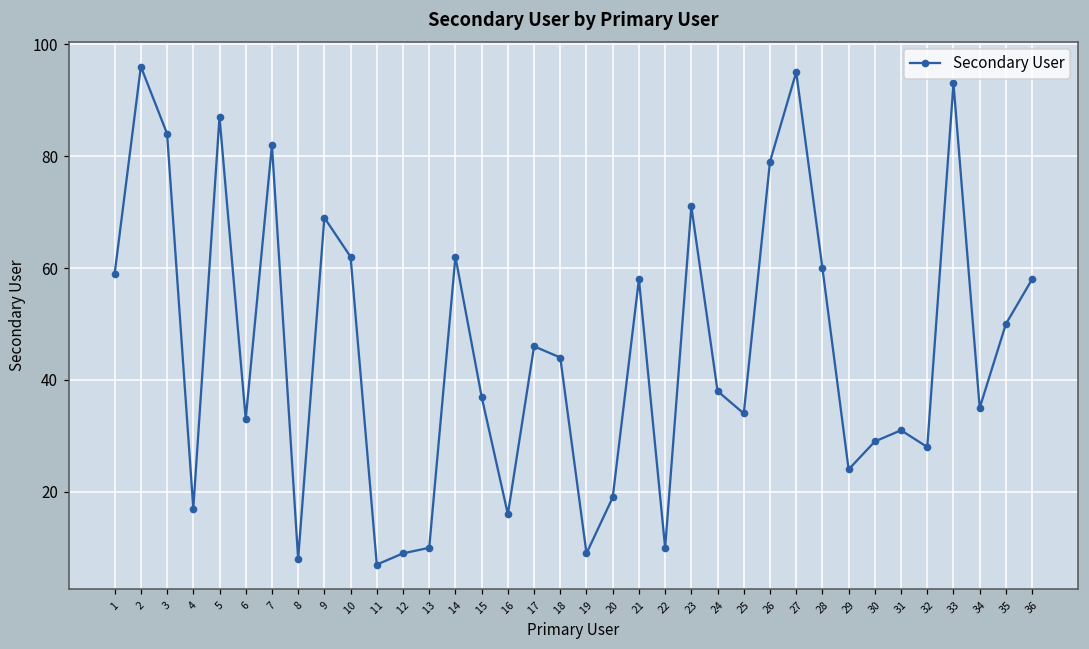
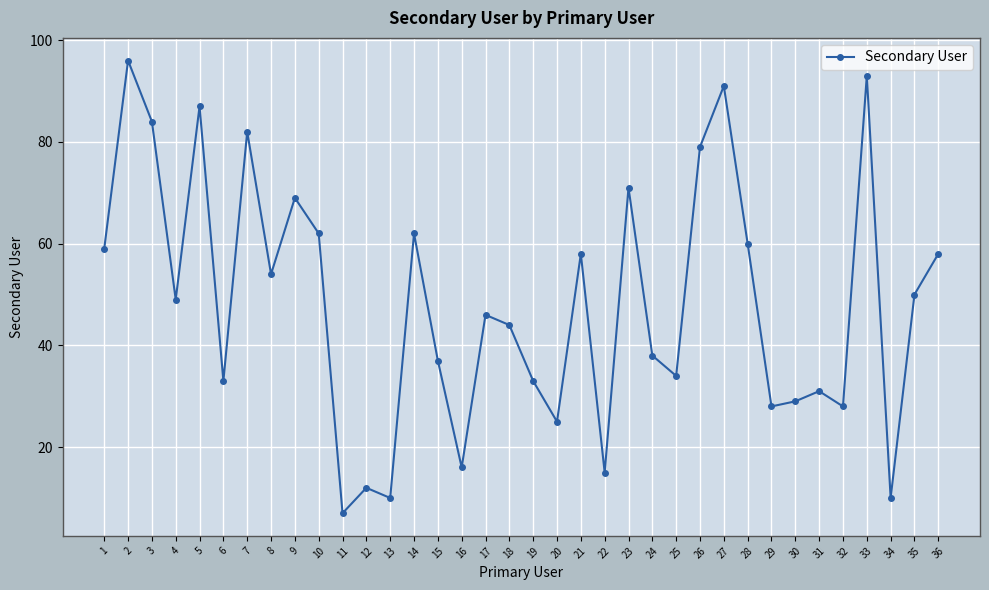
  {
    "1": 59,
    "2": 96,
    "3": 84,
-   "4": 17,
+   "4": 49,
    "5": 87,
    "6": 33,
    "7": 82,
-   "8": 8,
+   "8": 54,
    "9": 69,
    "10": 62,
    "11": 7,
-   "12": 9,
+   "12": 12,
    "13": 10,
    "14": 62,
    "15": 37,
    "16": 16,
    "17": 46,
    "18": 44,
-   "19": 9,
-   "20": 19,
+   "19": 33,
+   "20": 25,
    "21": 58,
-   "22": 10,
+   "22": 15,
    "23": 71,
    "24": 38,
    "25": 34,
    "26": 79,
-   "27": 95,
+   "27": 91,
    "28": 60,
-   "29": 24,
+   "29": 28,
    "30": 29,
    "31": 31,
    "32": 28,
    "33": 93,
-   "34": 35,
+   "34": 10,
    "35": 50,
    "36": 58
  }
